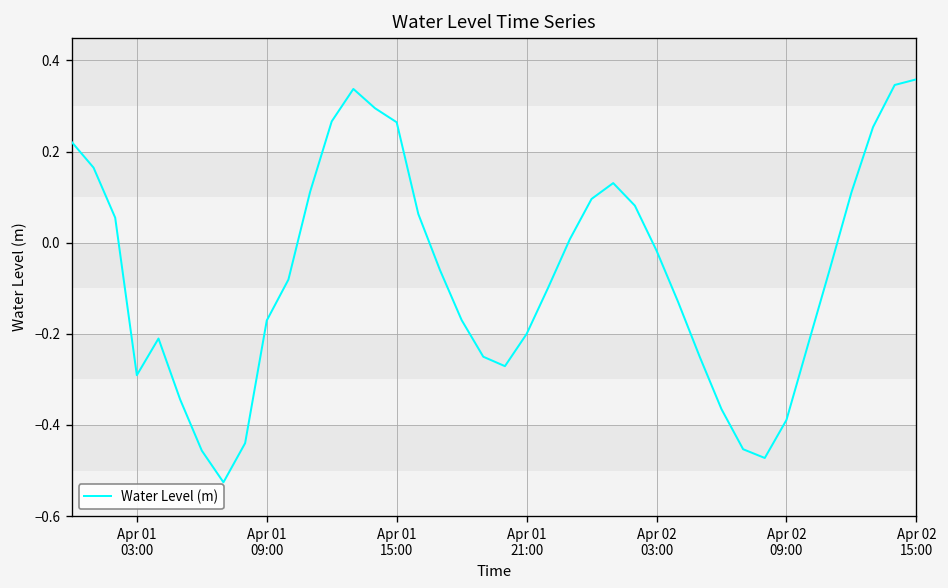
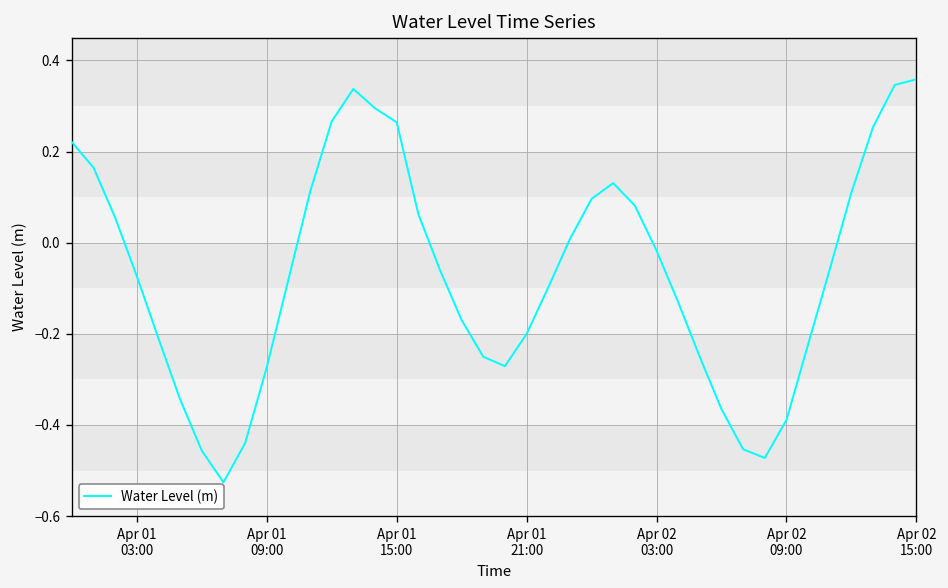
  {
-   "Apr 01 03:00": -0.29,
-   "Apr 01 09:00": -0.17,
+   "Apr 01 03:00": -0.07,
+   "Apr 01 09:00": -0.27,
    "Apr 01 15:00": 0.26,
    "Apr 01 21:00": -0.20,
    "Apr 02 03:00": -0.02,
    "Apr 02 09:00": -0.39,
    "Apr 02 15:00": 0.36
  }
